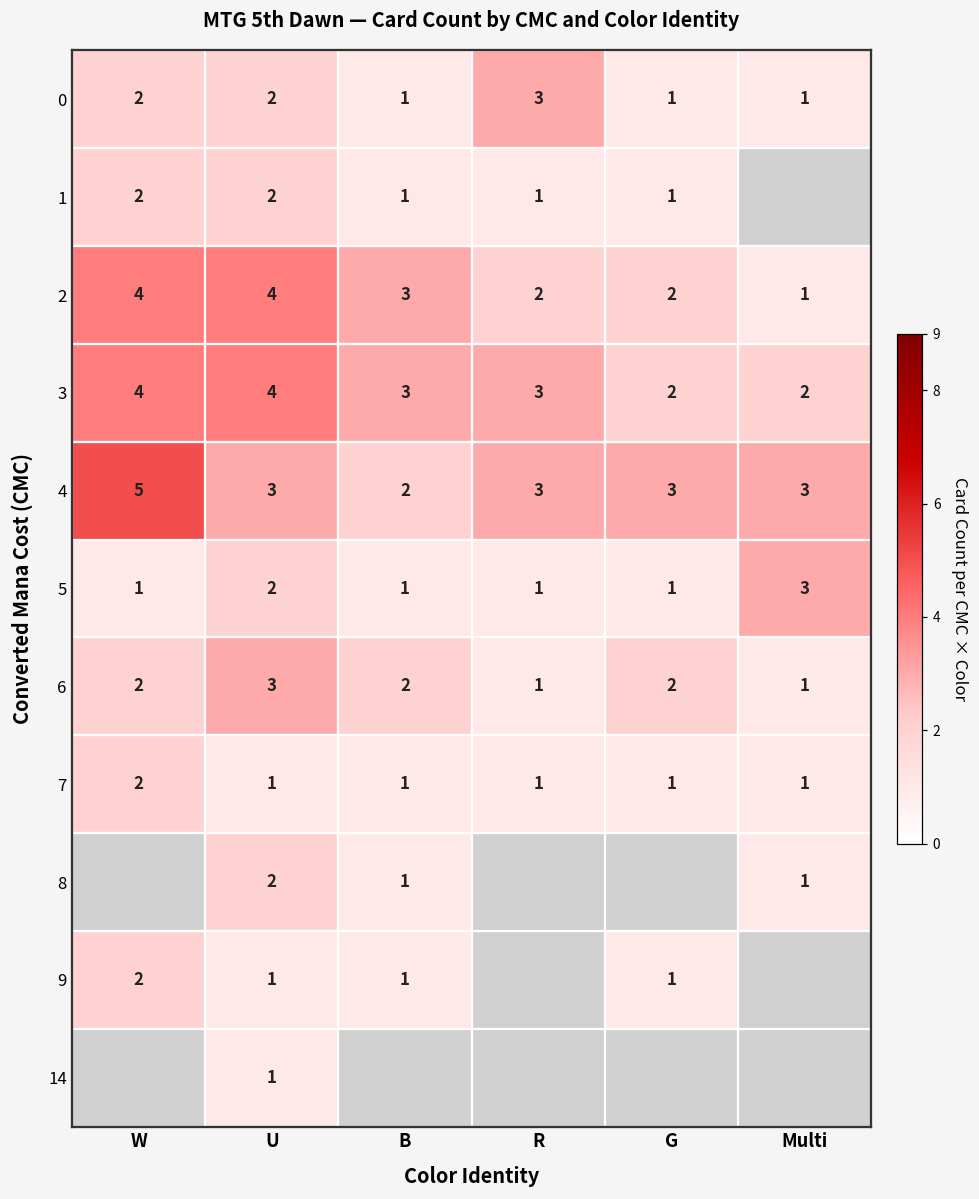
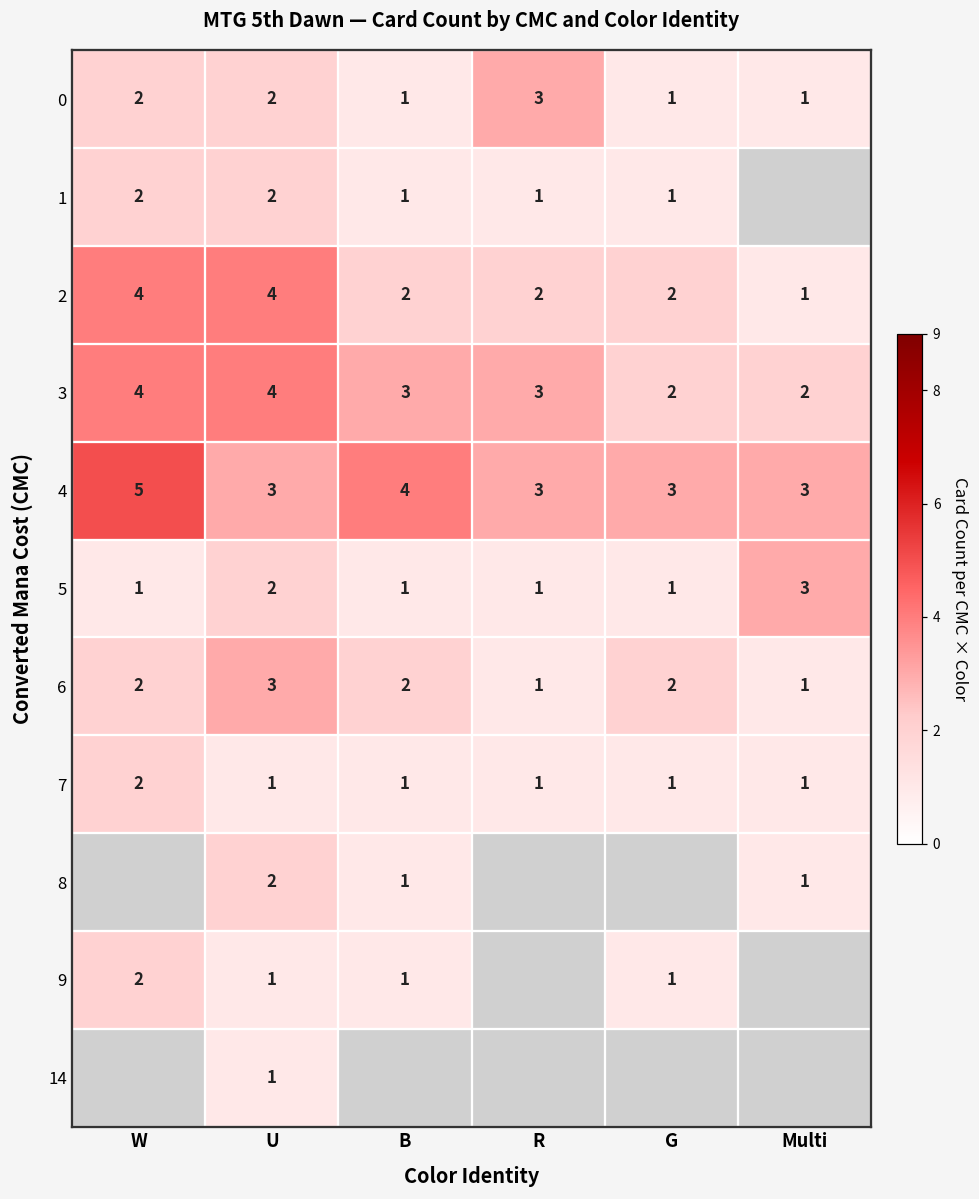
  {
    "2": {
-     "B": 3
+     "B": 2
    },
    "4": {
-     "B": 2
+     "B": 4
    }
  }
